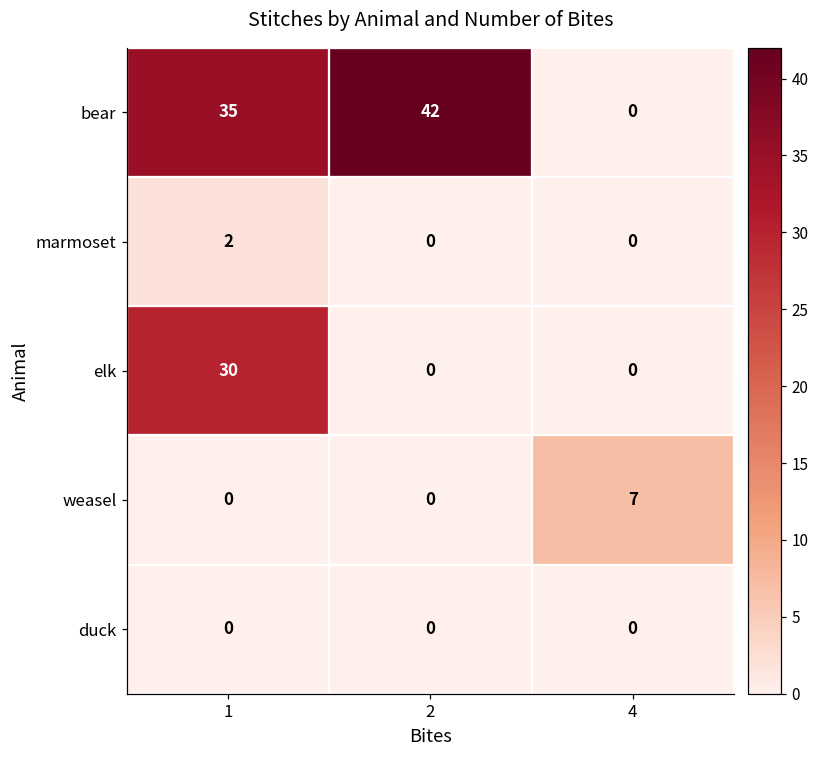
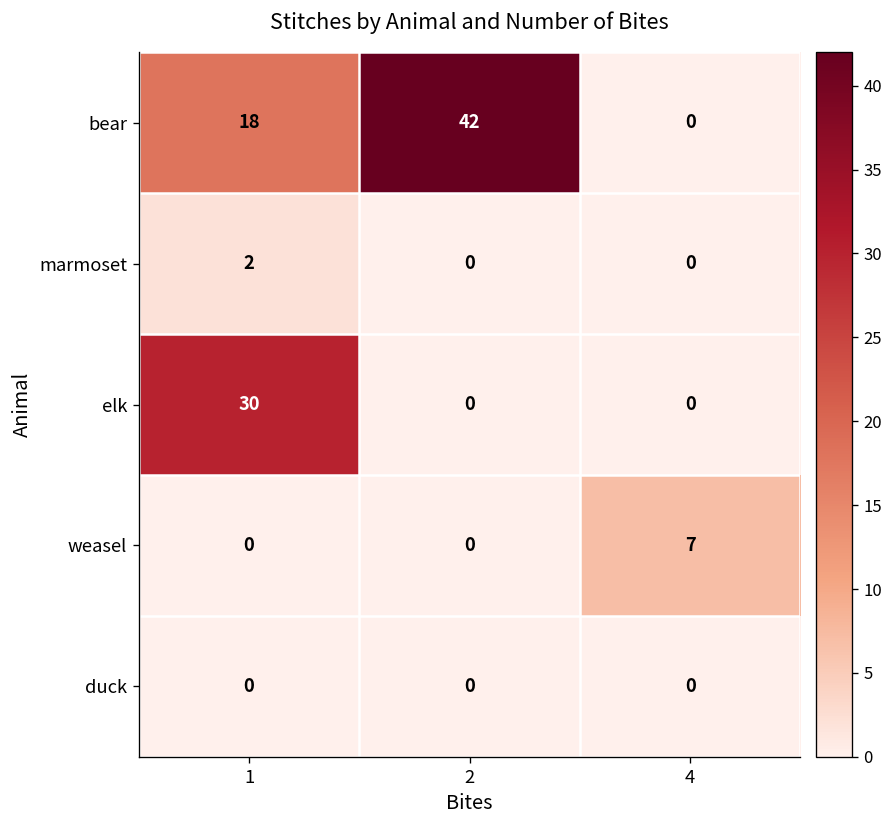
  {
    "bear": {
-     "1": 35,
+     "1": 18,
      "2": 42,
      "4": 0
    },
    "marmoset": {
      "1": 2,
      "2": 0,
      "4": 0
    },
    "elk": {
      "1": 30,
      "2": 0,
      "4": 0
    },
    "weasel": {
      "1": 0,
      "2": 0,
      "4": 7
    },
    "duck": {
      "1": 0,
      "2": 0,
      "4": 0
    }
  }
